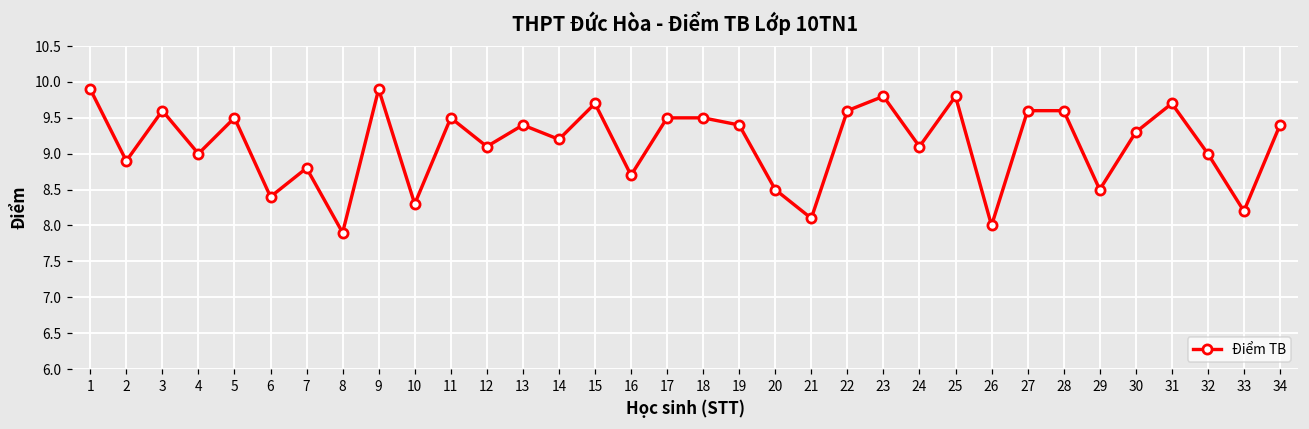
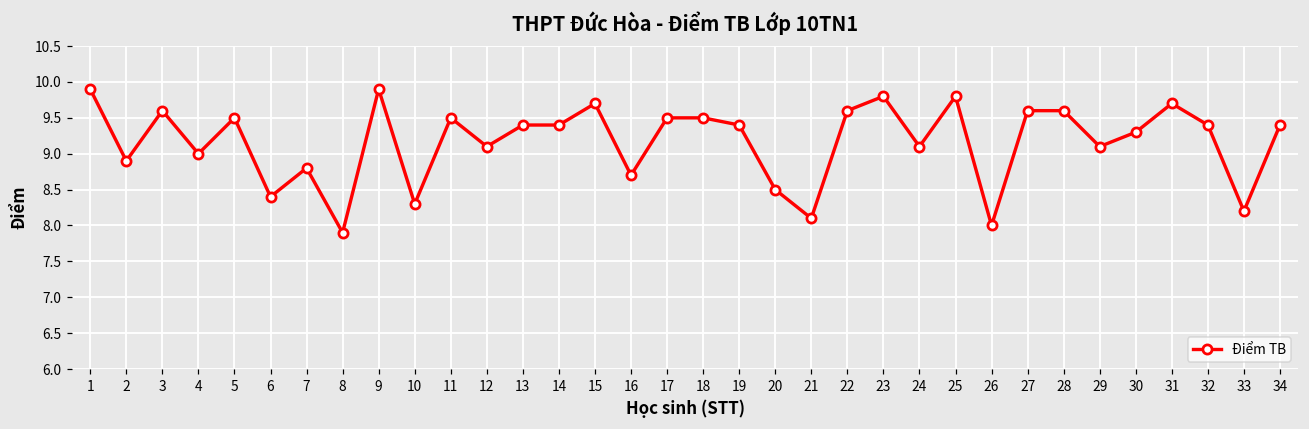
  {
    "1": 9.9,
    "2": 8.9,
    "3": 9.6,
    "4": 9.0,
    "5": 9.5,
    "6": 8.4,
    "7": 8.8,
    "8": 7.9,
    "9": 9.9,
    "10": 8.3,
    "11": 9.5,
    "12": 9.1,
    "13": 9.4,
-   "14": 9.2,
+   "14": 9.4,
    "15": 9.7,
    "16": 8.7,
    "17": 9.5,
    "18": 9.5,
    "19": 9.4,
    "20": 8.5,
    "21": 8.1,
    "22": 9.6,
    "23": 9.8,
    "24": 9.1,
    "25": 9.8,
    "26": 8.0,
    "27": 9.6,
    "28": 9.6,
-   "29": 8.5,
+   "29": 9.1,
    "30": 9.3,
    "31": 9.7,
-   "32": 9.0,
+   "32": 9.4,
    "33": 8.2,
    "34": 9.4
  }
